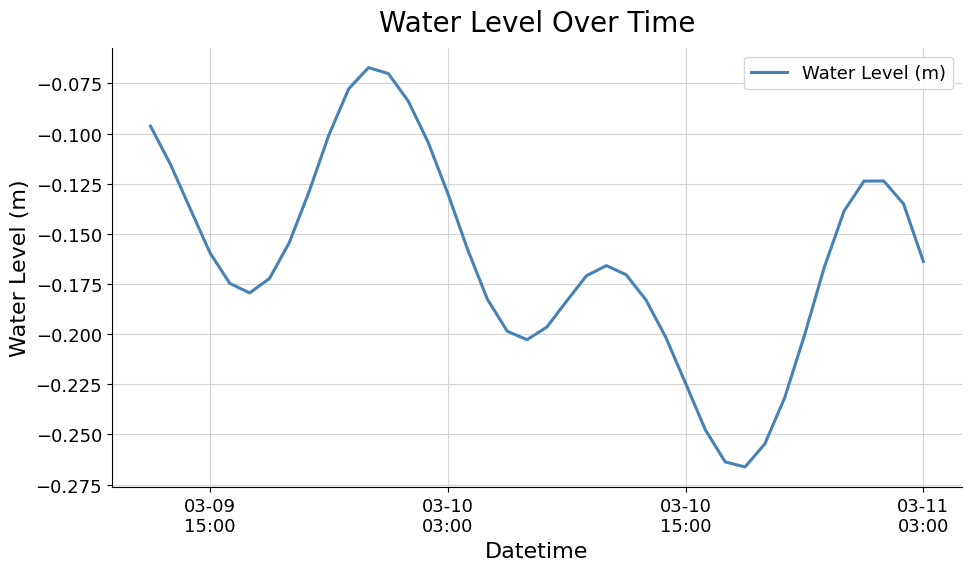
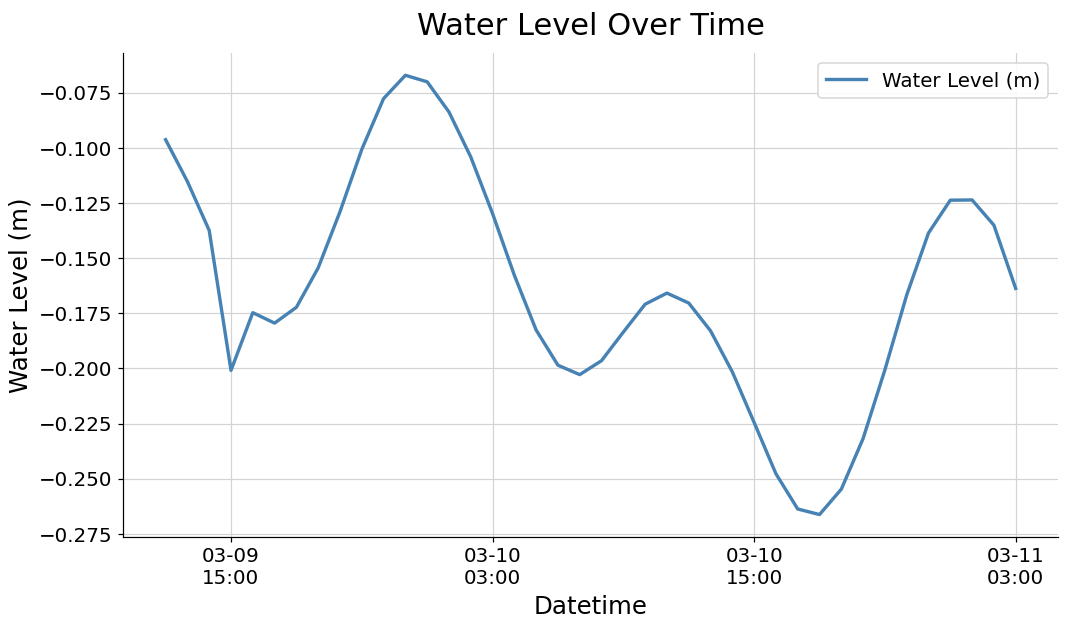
  {
-   "03-09 15:00": -0.159,
+   "03-09 15:00": -0.201,
    "03-10 03:00": -0.130,
    "03-10 15:00": -0.224,
    "03-11 03:00": -0.164
  }
